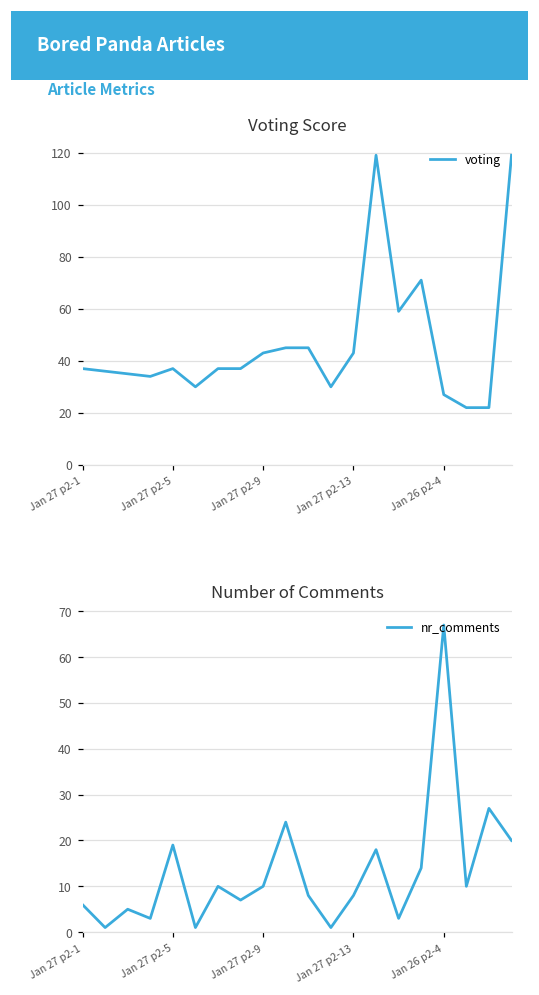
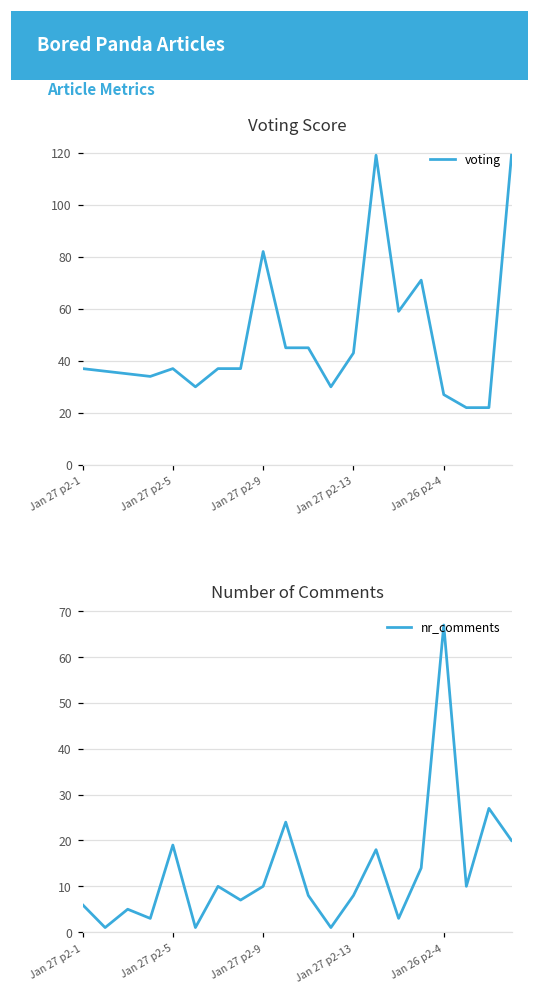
  {
    "Voting Score": {
      "Jan 27 p2-1": 37,
      "Jan 27 p2-5": 37,
-     "Jan 27 p2-9": 43,
+     "Jan 27 p2-9": 82,
      "Jan 27 p2-13": 43,
      "Jan 26 p2-4": 27
    },
    "Number of Comments": {
      "Jan 27 p2-1": 6,
      "Jan 27 p2-5": 19,
      "Jan 27 p2-9": 10,
      "Jan 27 p2-13": 8,
      "Jan 26 p2-4": 67
    }
  }
